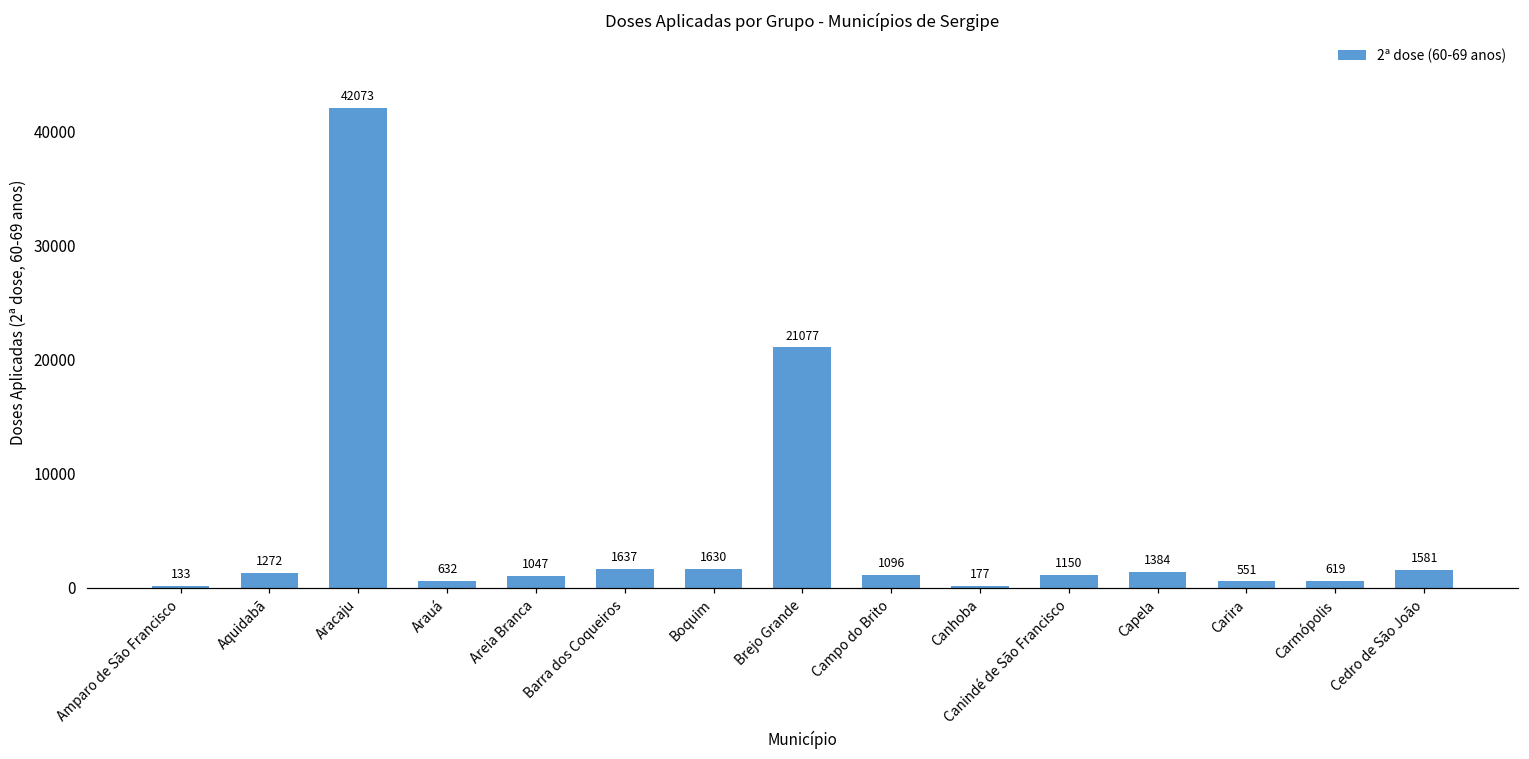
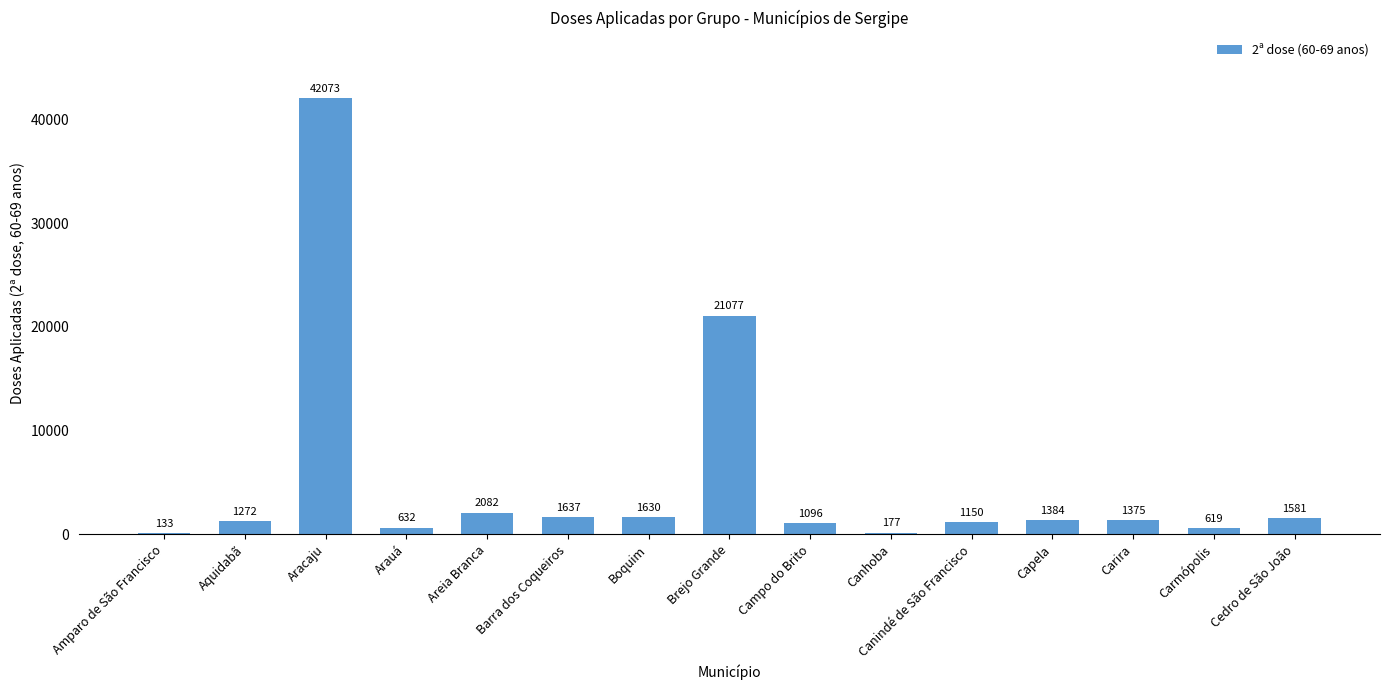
  {
    "Amparo de São Francisco": 133,
    "Aquidabã": 1272,
    "Aracaju": 42073,
    "Arauá": 632,
-   "Areia Branca": 1047,
+   "Areia Branca": 2082,
    "Barra dos Coqueiros": 1637,
    "Boquim": 1630,
    "Brejo Grande": 21077,
    "Campo do Brito": 1096,
    "Canhoba": 177,
    "Canindé de São Francisco": 1150,
    "Capela": 1384,
-   "Carira": 551,
+   "Carira": 1375,
    "Carmópolis": 619,
    "Cedro de São João": 1581
  }
